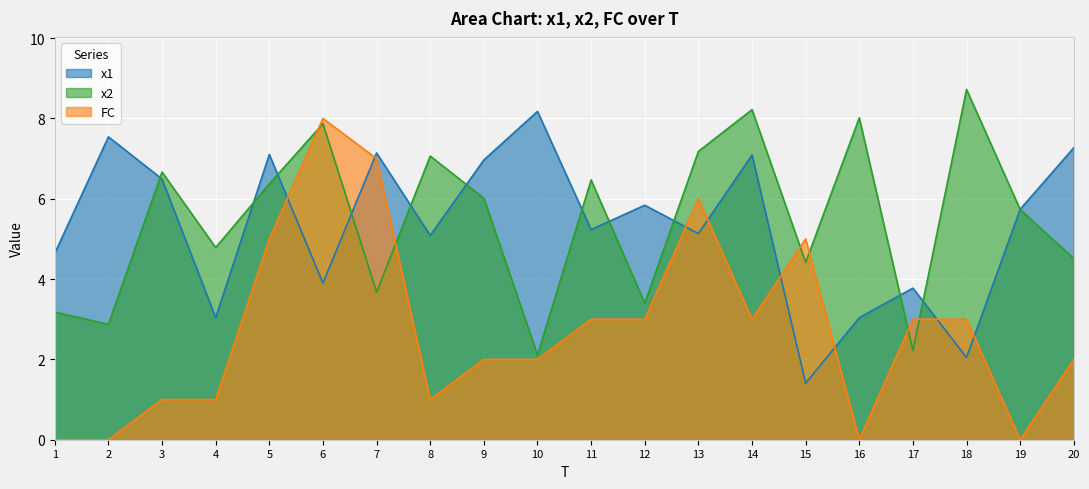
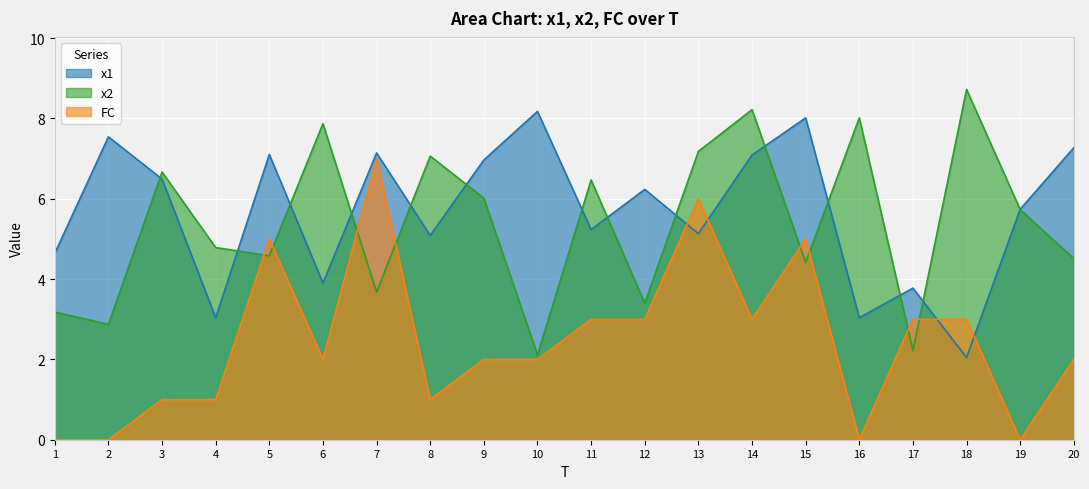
  {
    "x1": {
      "1": 4.6,
      "2": 7.5,
      "3": 6.5,
      "4": 3.0,
      "5": 7.1,
      "6": 3.9,
      "7": 7.1,
      "8": 5.1,
      "9": 7.0,
      "10": 8.2,
      "11": 5.2,
-     "12": 5.8,
+     "12": 6.2,
      "13": 5.1,
      "14": 7.1,
-     "15": 1.4,
+     "15": 8.0,
      "16": 3.0,
      "17": 3.8,
      "18": 2.0,
      "20": 7.3
    },
    "x2": {
      "1": 3.2,
      "2": 2.9,
      "3": 6.7,
      "4": 4.8,
-     "5": 6.4,
+     "5": 4.6,
      "6": 7.9,
      "7": 3.7,
      "8": 7.1,
      "9": 6.0,
      "10": 2.1,
      "11": 6.5,
      "12": 3.4,
      "13": 7.2,
      "14": 8.2,
      "15": 4.4,
      "16": 8.0,
      "17": 2.2,
      "18": 8.7,
      "20": 4.5
    },
    "FC": {
      "1": 0,
      "2": 0,
      "3": 1,
      "4": 1,
      "5": 5,
-     "6": 8,
+     "6": 2,
      "7": 7,
      "8": 1,
      "9": 2,
      "10": 2,
      "11": 3,
      "12": 3,
      "13": 6,
      "14": 3,
      "15": 5,
      "16": 0,
      "17": 3,
      "18": 3,
      "19": 0,
      "20": 2
    }
  }
